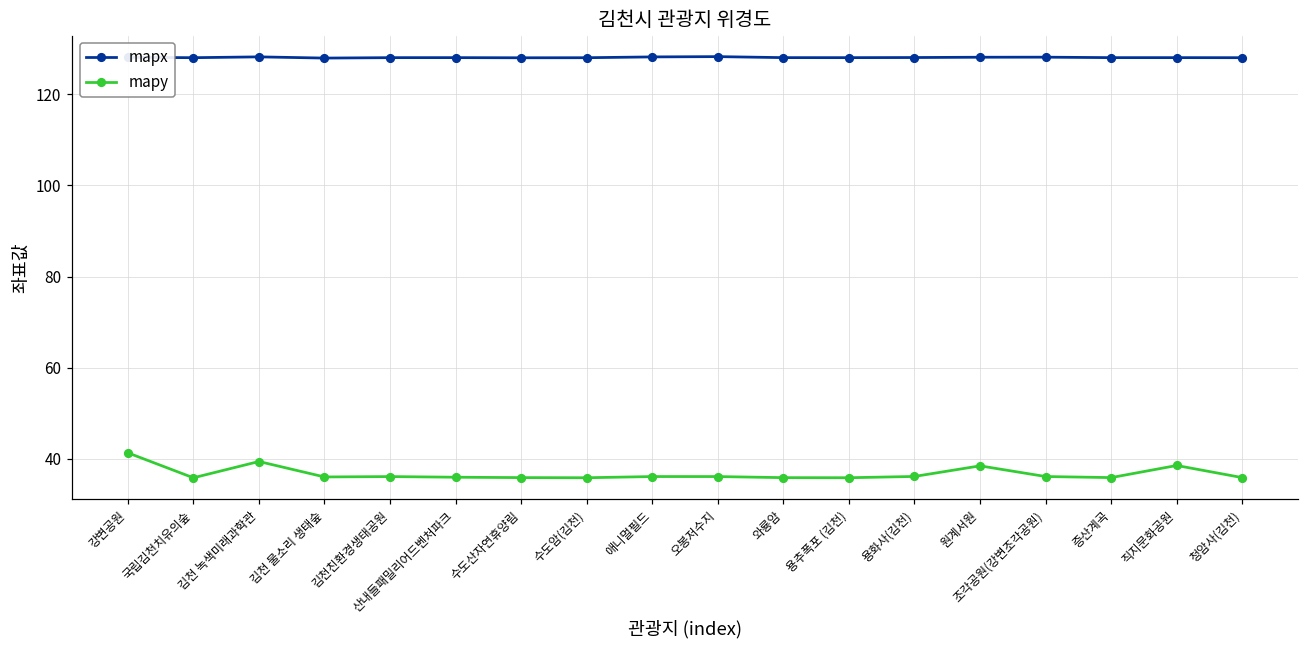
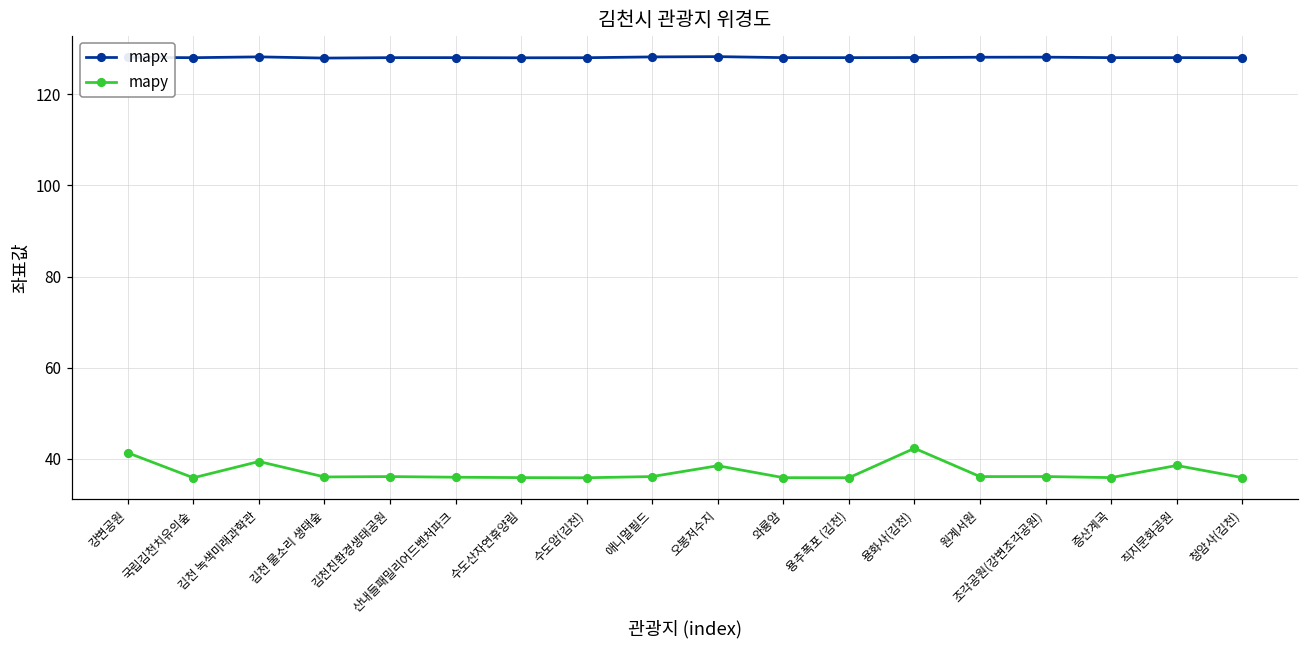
  {
    "mapx": {
      "국립김천치유의숲": 128,
      "김천 녹색미래과학관": 128,
      "김천 물소리 생태숲": 128,
      "김천친환경생태공원": 128,
      "산내들패밀리어드벤처파크": 128,
      "수도산자연휴양림": 128,
      "수도암(김천)": 128,
      "애니멀필드": 128,
      "오봉저수지": 128,
      "와룡암": 128,
      "용추폭포 (김천)": 128,
      "용화사(김천)": 128,
      "원계서원": 128,
      "조각공원(강변조각공원)": 128,
      "증산계곡": 128,
      "직지문화공원": 128,
      "청암사(김천)": 128
    },
    "mapy": {
      "강변공원": 41,
      "국립김천치유의숲": 36,
      "김천 녹색미래과학관": 39,
      "김천 물소리 생태숲": 36,
      "김천친환경생태공원": 36,
      "산내들패밀리어드벤처파크": 36,
      "수도산자연휴양림": 36,
      "수도암(김천)": 36,
      "애니멀필드": 36,
-     "오봉저수지": 36,
+     "오봉저수지": 38,
      "와룡암": 36,
      "용추폭포 (김천)": 36,
-     "용화사(김천)": 36,
-     "원계서원": 38,
+     "용화사(김천)": 42,
+     "원계서원": 36,
      "조각공원(강변조각공원)": 36,
      "증산계곡": 36,
      "직지문화공원": 39,
      "청암사(김천)": 36
    }
  }
